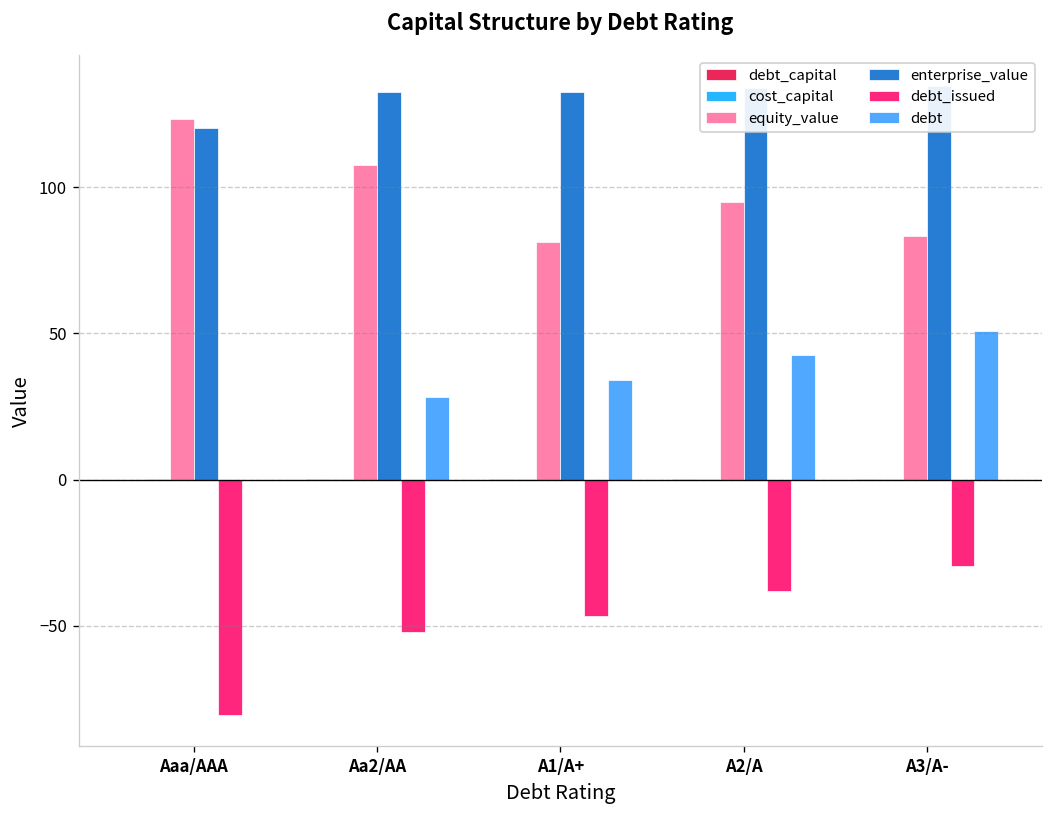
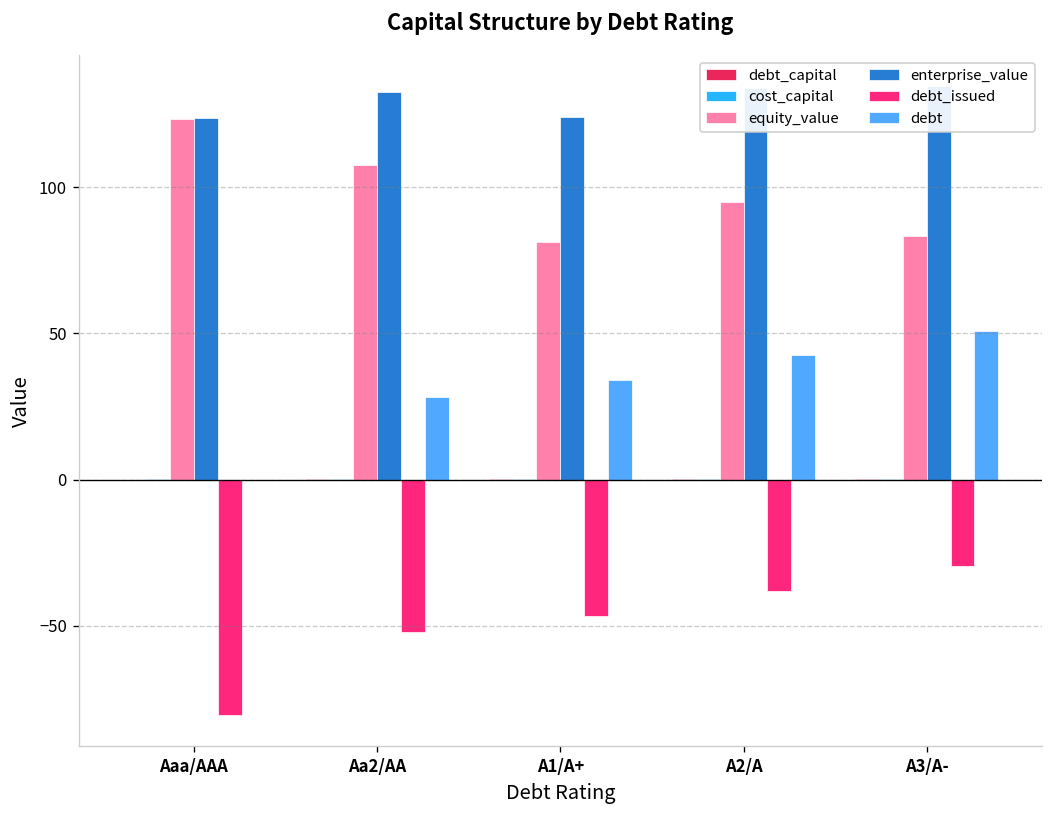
  {
    "equity_value": {
      "Aaa/AAA": 123,
      "Aa2/AA": 108,
      "A1/A+": 81,
      "A2/A": 95,
      "A3/A-": 83
    },
    "enterprise_value": {
-     "Aaa/AAA": 120,
+     "Aaa/AAA": 124,
      "Aa2/AA": 132,
-     "A1/A+": 133
+     "A1/A+": 124
    }
  }
